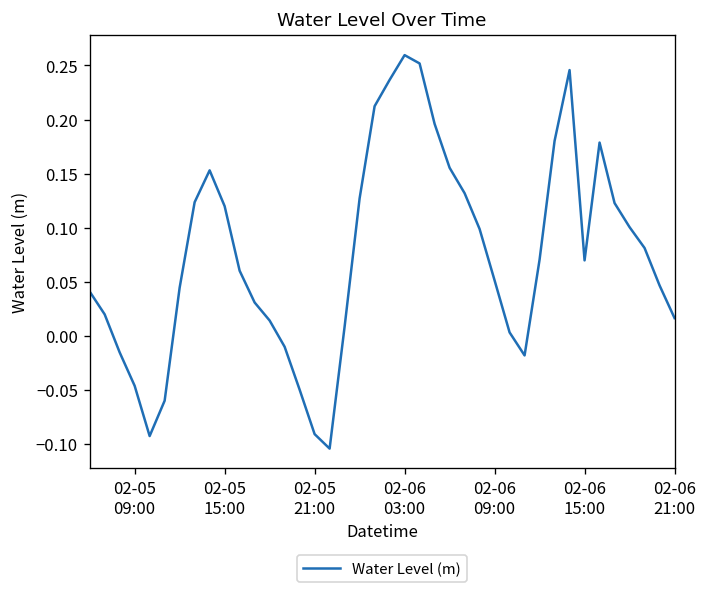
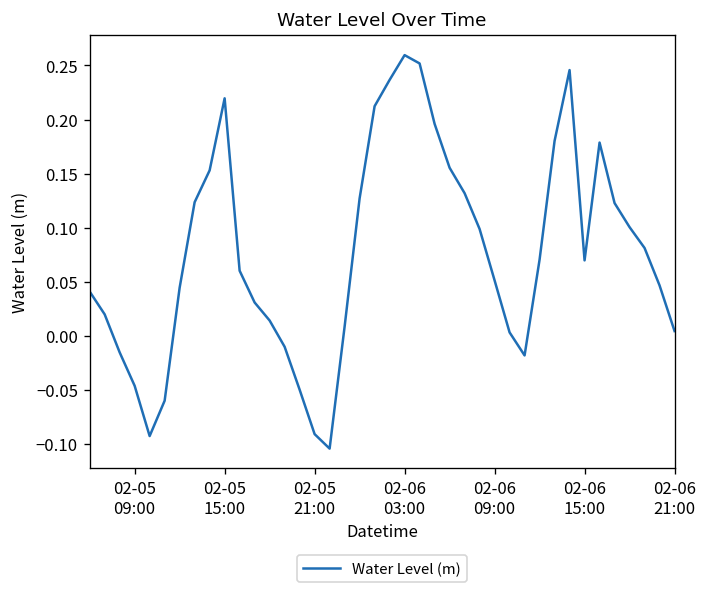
  {
    "02-05 09:00": -0.05,
-   "02-05 15:00": 0.12,
+   "02-05 15:00": 0.22,
    "02-05 21:00": -0.09,
    "02-06 03:00": 0.26,
    "02-06 09:00": 0.05,
    "02-06 15:00": 0.07,
-   "02-06 21:00": 0.02
+   "02-06 21:00": 0.00
  }
